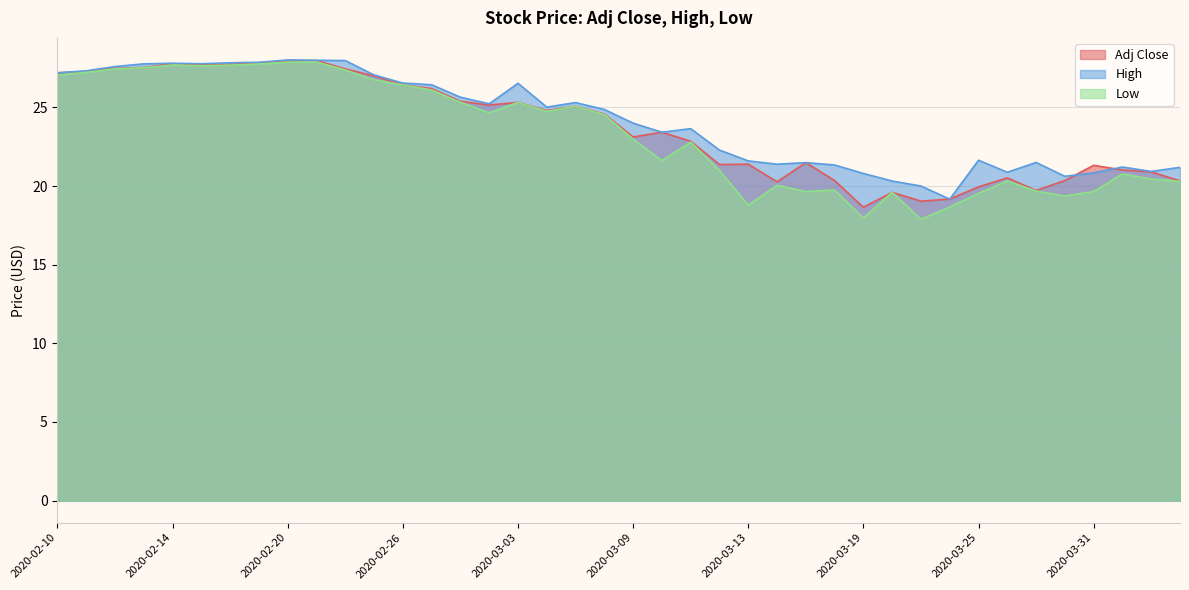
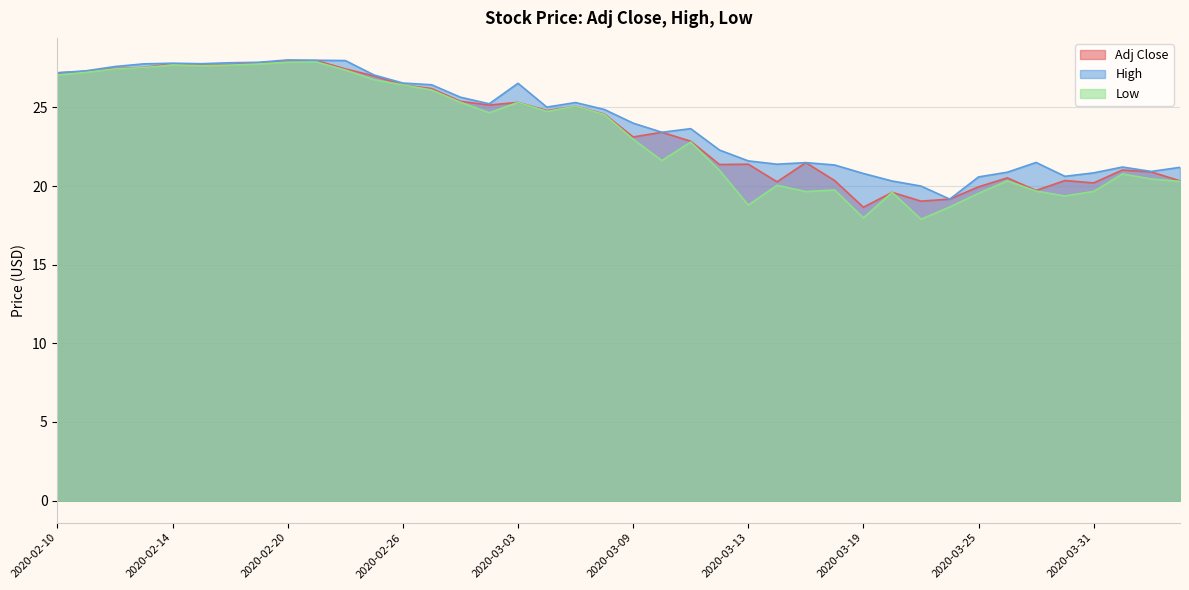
  {
    "Adj Close": {
      "2020-03-13": 21.4,
      "2020-03-19": 18.7,
      "2020-03-25": 20.0,
-     "2020-03-31": 21.3
+     "2020-03-31": 20.2
    },
    "High": {
      "2020-03-03": 26.5,
      "2020-03-09": 24.0,
      "2020-03-13": 21.6,
      "2020-03-19": 20.8,
-     "2020-03-25": 21.6,
+     "2020-03-25": 20.6,
      "2020-03-31": 20.8
    },
    "Low": {
      "2020-03-13": 18.8,
      "2020-03-19": 18.0,
      "2020-03-25": 19.5,
      "2020-03-31": 19.7
    }
  }
